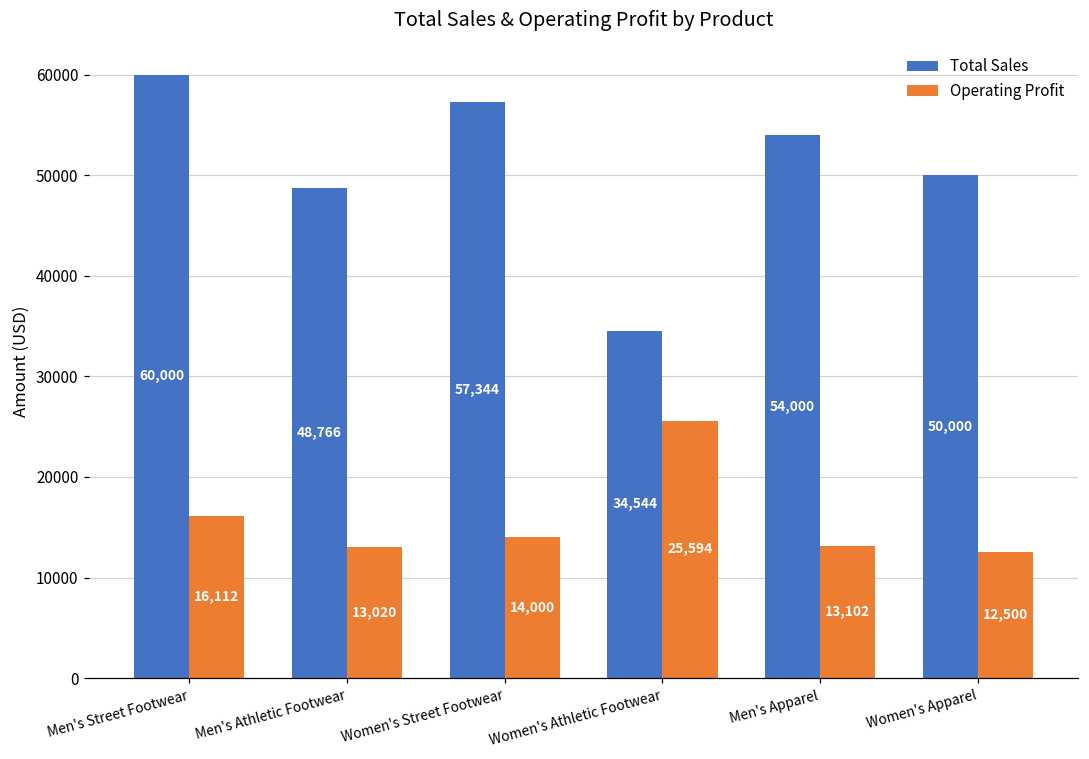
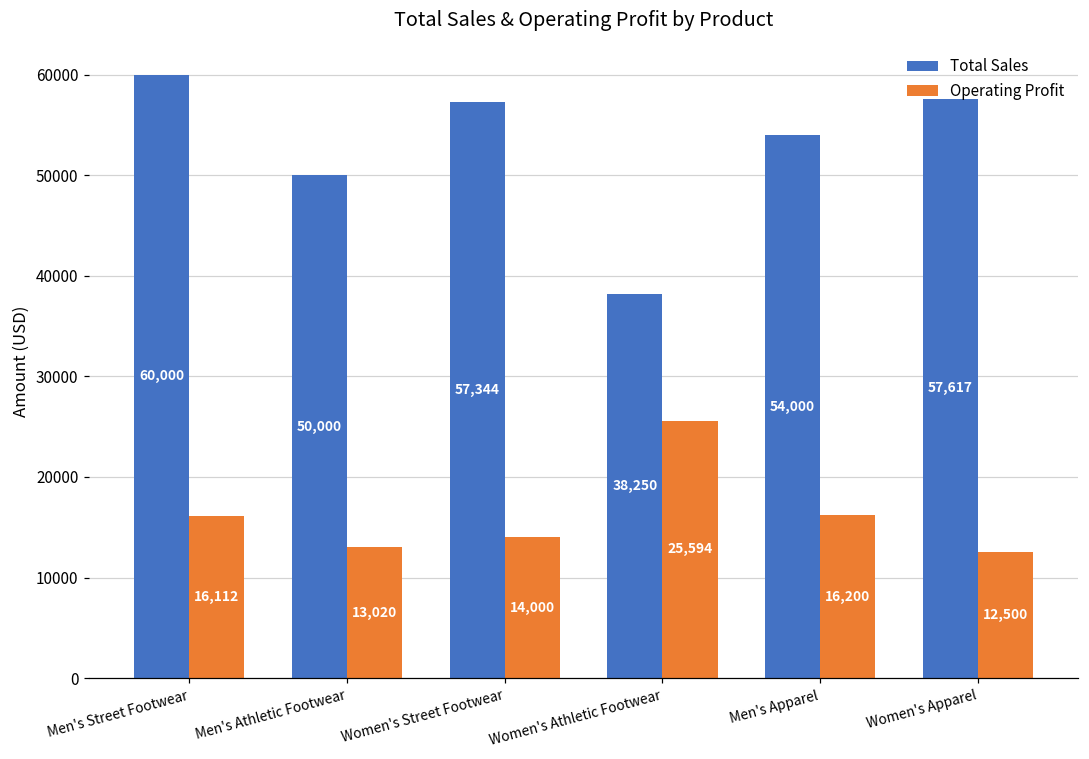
  {
    "Total Sales": {
      "Men's Street Footwear": "60,000",
-     "Men's Athletic Footwear": "48,766",
+     "Men's Athletic Footwear": "50,000",
      "Women's Street Footwear": "57,344",
-     "Women's Athletic Footwear": "34,544",
+     "Women's Athletic Footwear": "38,250",
      "Men's Apparel": "54,000",
-     "Women's Apparel": "50,000"
+     "Women's Apparel": "57,617"
    },
    "Operating Profit": {
      "Men's Street Footwear": "16,112",
      "Men's Athletic Footwear": "13,020",
      "Women's Street Footwear": "14,000",
      "Women's Athletic Footwear": "25,594",
-     "Men's Apparel": "13,102",
+     "Men's Apparel": "16,200",
      "Women's Apparel": "12,500"
    }
  }
